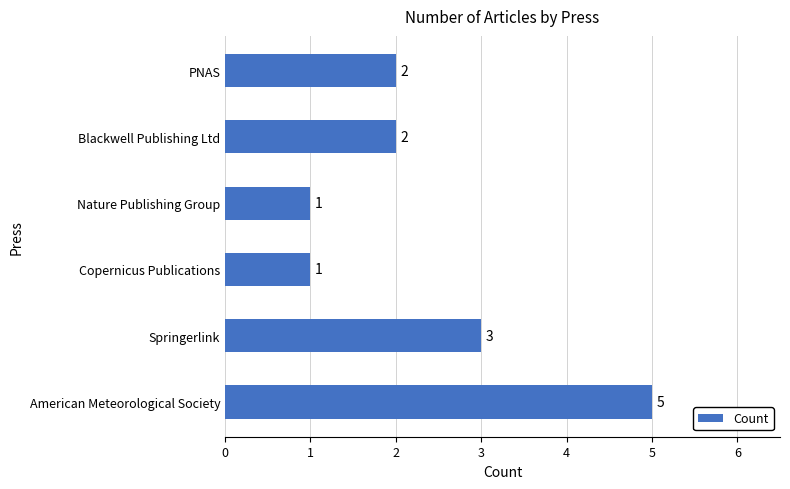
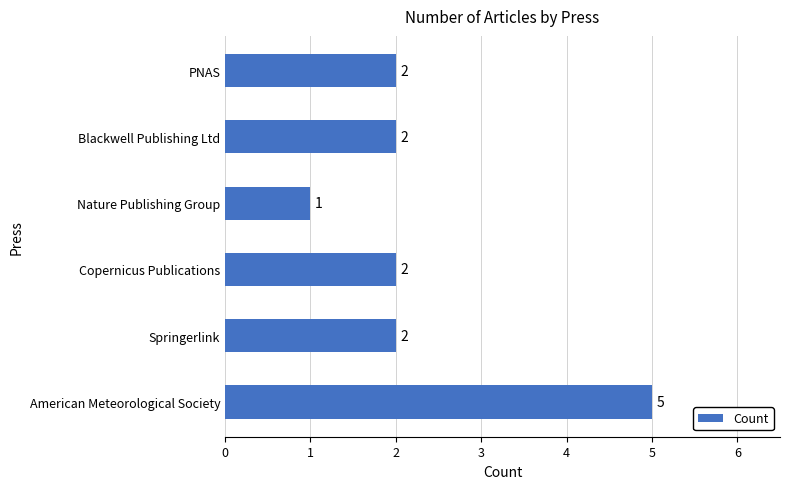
  {
    "PNAS": 2,
    "Blackwell Publishing Ltd": 2,
    "Nature Publishing Group": 1,
-   "Copernicus Publications": 1,
-   "Springerlink": 3,
+   "Copernicus Publications": 2,
+   "Springerlink": 2,
    "American Meteorological Society": 5
  }
